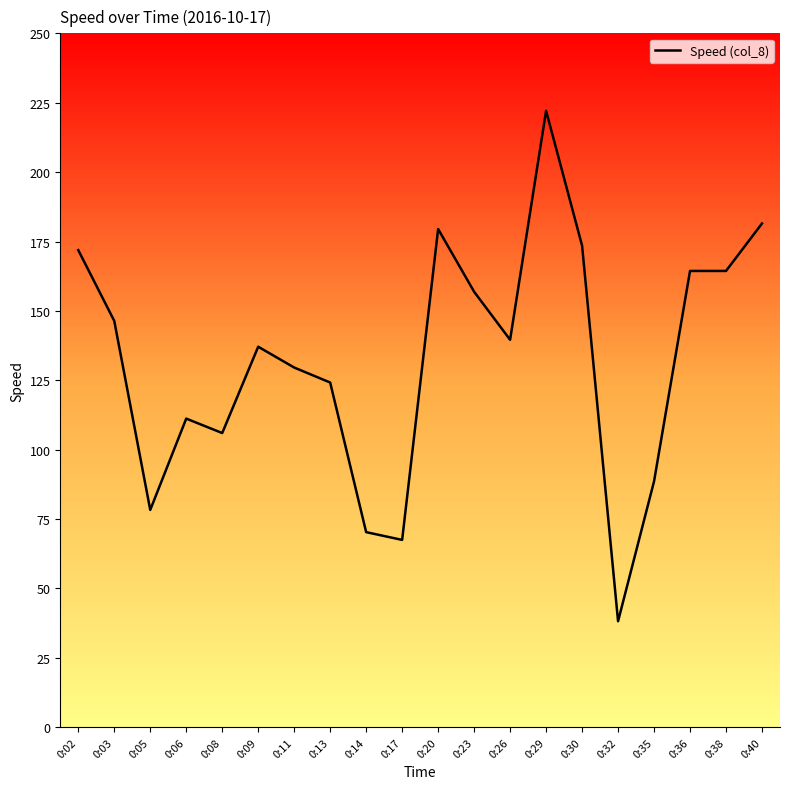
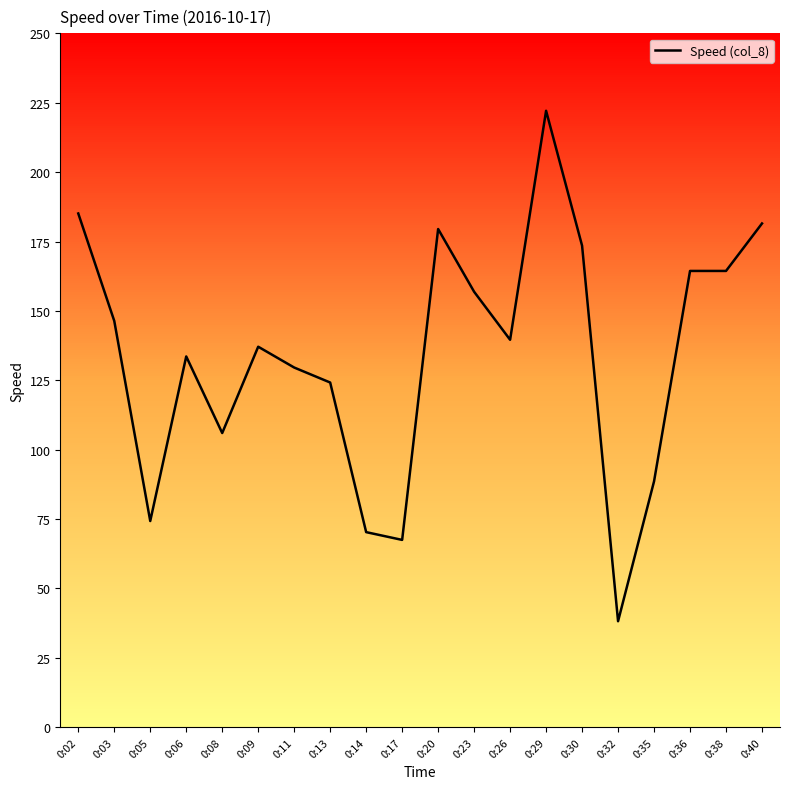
  {
-   "0:02": 172,
+   "0:02": 185,
    "0:03": 146,
-   "0:05": 78,
-   "0:06": 111,
+   "0:05": 74,
+   "0:06": 134,
    "0:08": 106,
    "0:09": 137,
    "0:11": 130,
    "0:13": 124,
    "0:14": 70,
    "0:17": 68,
    "0:20": 180,
    "0:23": 157,
    "0:26": 140,
    "0:29": 222,
    "0:30": 174,
    "0:32": 38,
    "0:35": 89,
    "0:36": 164,
    "0:38": 164,
    "0:40": 182
  }
